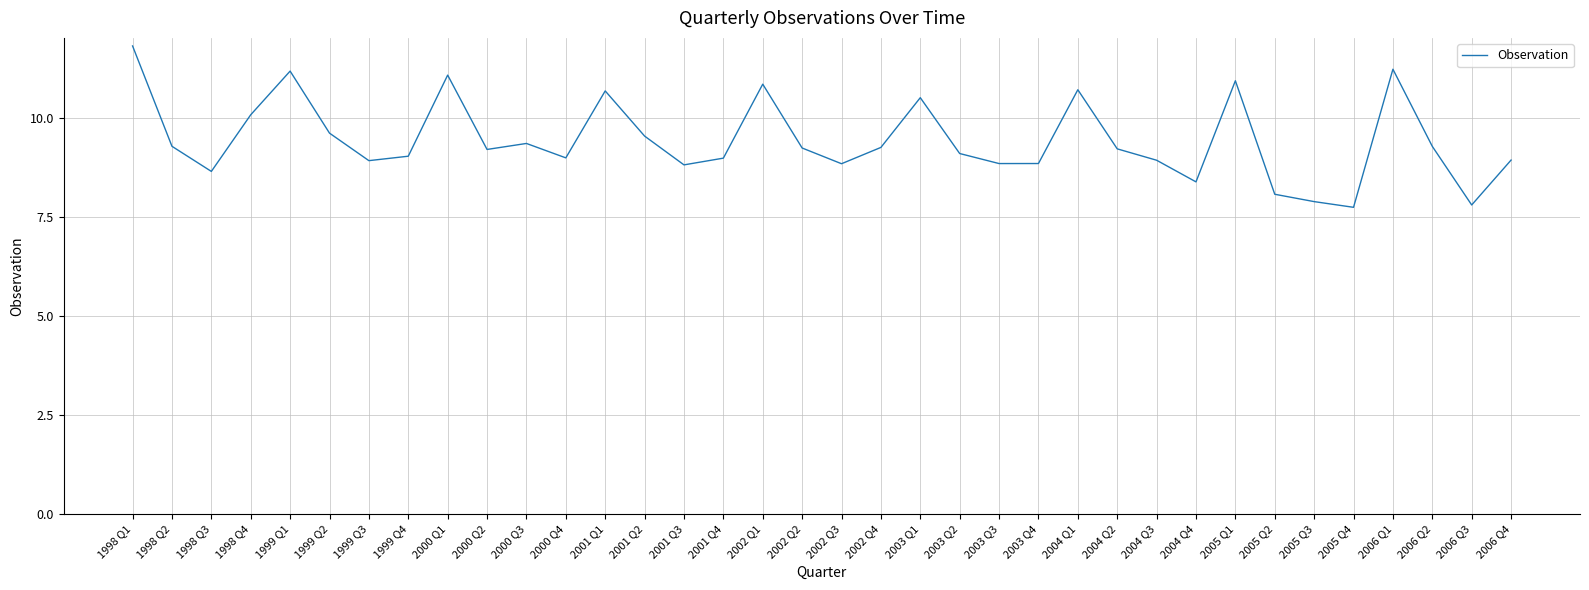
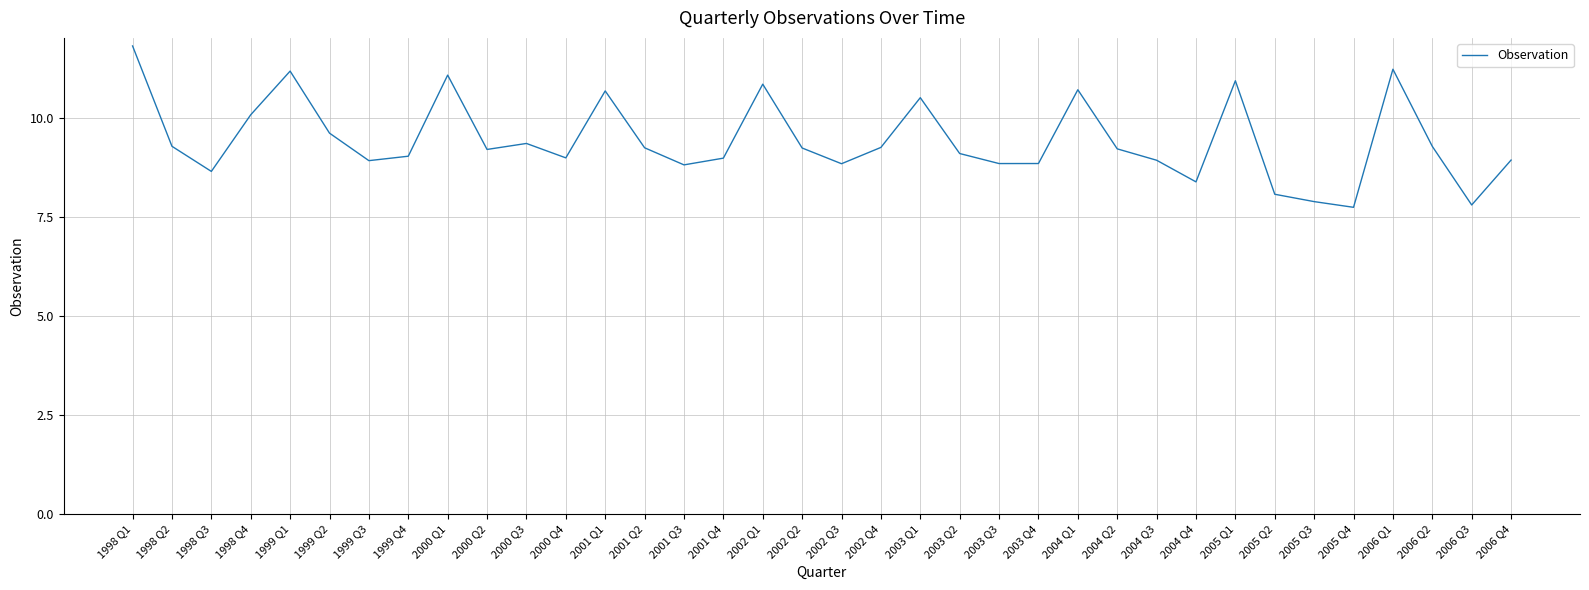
  {
    "1998 Q1": 11.8,
    "1998 Q2": 9.3,
    "1998 Q3": 8.6,
    "1998 Q4": 10.1,
    "1999 Q1": 11.2,
    "1999 Q2": 9.6,
    "1999 Q3": 8.9,
    "1999 Q4": 9.0,
    "2000 Q1": 11.1,
    "2000 Q2": 9.2,
    "2000 Q3": 9.3,
    "2000 Q4": 9.0,
    "2001 Q1": 10.7,
-   "2001 Q2": 9.5,
+   "2001 Q2": 9.2,
    "2001 Q3": 8.8,
    "2001 Q4": 9.0,
    "2002 Q1": 10.8,
    "2002 Q2": 9.2,
    "2002 Q3": 8.8,
    "2002 Q4": 9.2,
    "2003 Q1": 10.5,
    "2003 Q2": 9.1,
    "2003 Q3": 8.8,
    "2003 Q4": 8.8,
    "2004 Q1": 10.7,
    "2004 Q2": 9.2,
    "2004 Q3": 8.9,
    "2004 Q4": 8.4,
    "2005 Q1": 10.9,
    "2005 Q2": 8.1,
    "2005 Q3": 7.9,
    "2005 Q4": 7.7,
    "2006 Q1": 11.2,
    "2006 Q2": 9.3,
    "2006 Q3": 7.8,
    "2006 Q4": 8.9
  }
